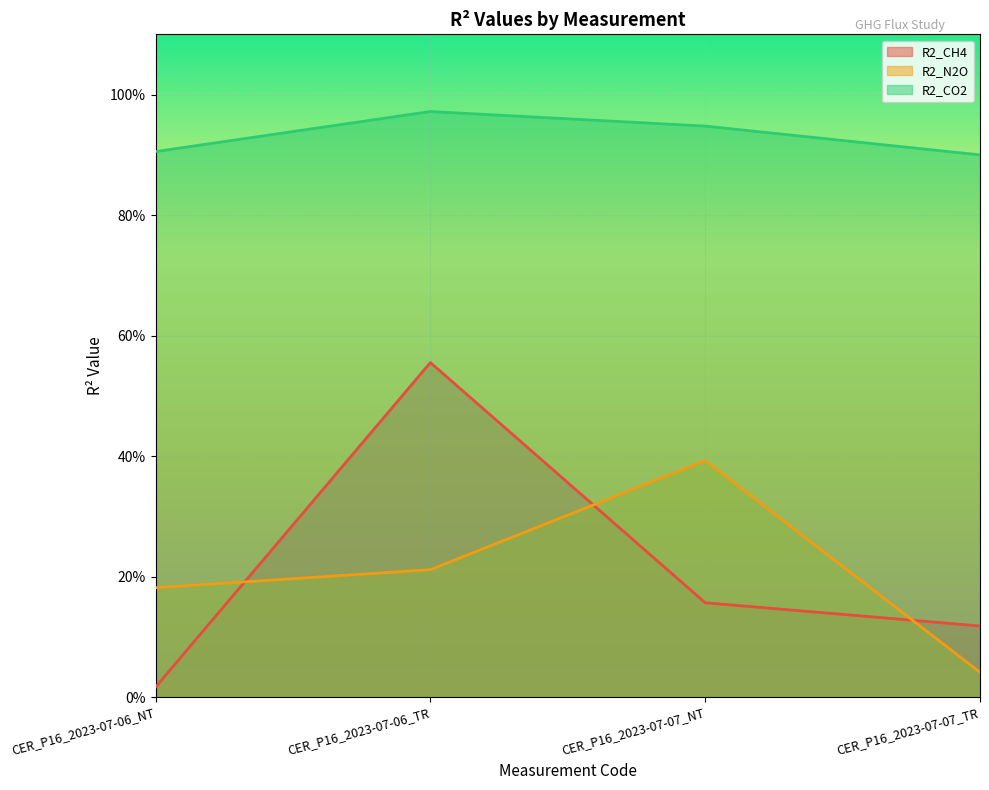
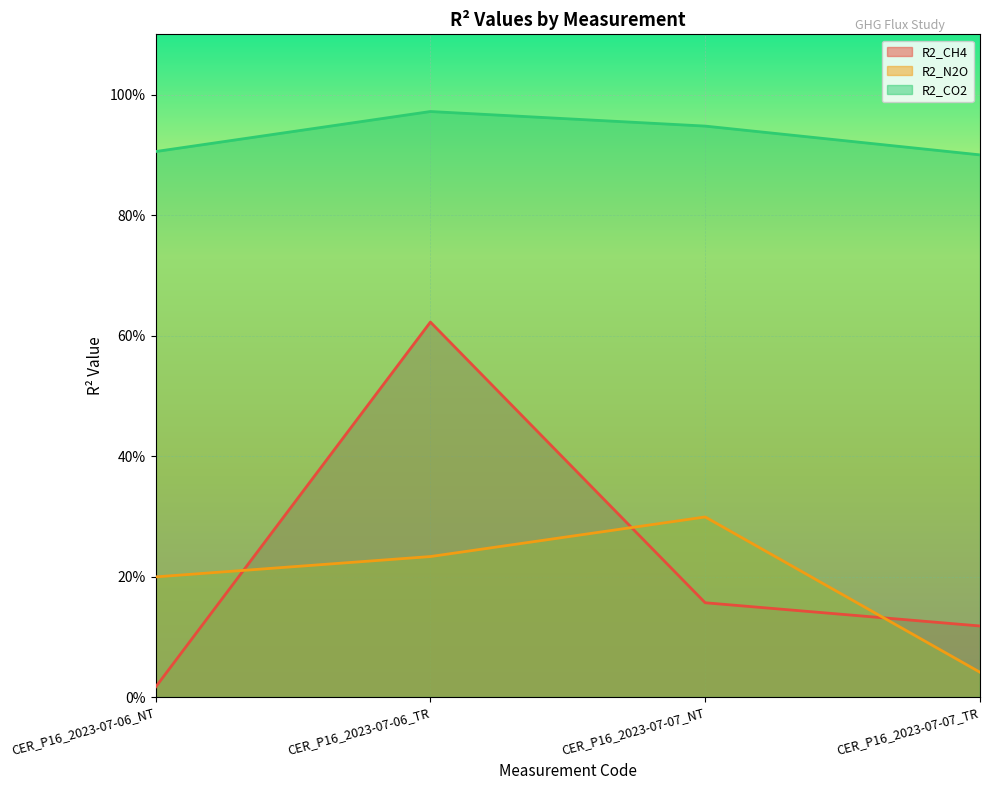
  {
    "R2_CH4": {
      "CER_P16_2023-07-06_NT": "2%",
-     "CER_P16_2023-07-06_TR": "56%",
+     "CER_P16_2023-07-06_TR": "62%",
      "CER_P16_2023-07-07_NT": "16%",
      "CER_P16_2023-07-07_TR": "12%"
    },
    "R2_N2O": {
-     "CER_P16_2023-07-06_NT": "18%",
-     "CER_P16_2023-07-06_TR": "21%",
-     "CER_P16_2023-07-07_NT": "39%",
+     "CER_P16_2023-07-06_NT": "20%",
+     "CER_P16_2023-07-06_TR": "23%",
+     "CER_P16_2023-07-07_NT": "30%",
      "CER_P16_2023-07-07_TR": "4%"
    },
    "R2_CO2": {
      "CER_P16_2023-07-06_NT": "91%",
      "CER_P16_2023-07-06_TR": "97%",
      "CER_P16_2023-07-07_NT": "95%",
      "CER_P16_2023-07-07_TR": "90%"
    }
  }
